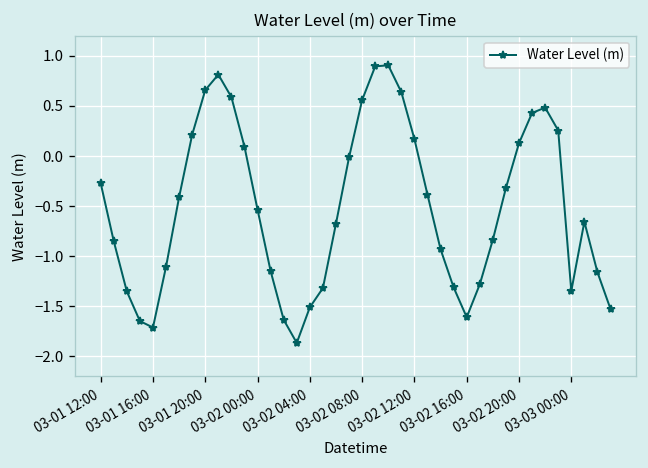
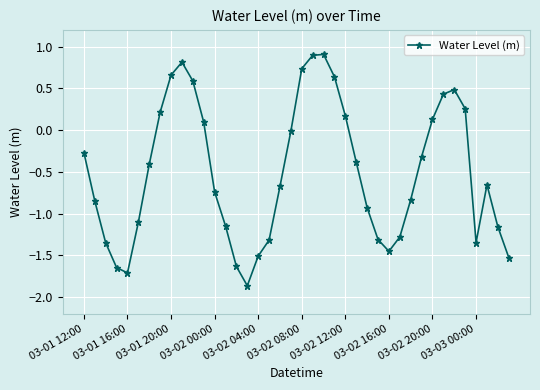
  {
    "03-01 12:00": -0.3,
    "03-01 16:00": -1.7,
    "03-01 20:00": 0.7,
-   "03-02 00:00": -0.5,
+   "03-02 00:00": -0.7,
    "03-02 04:00": -1.5,
-   "03-02 08:00": 0.6,
+   "03-02 08:00": 0.7,
    "03-02 12:00": 0.2,
-   "03-02 16:00": -1.6,
+   "03-02 16:00": -1.5,
    "03-02 20:00": 0.1,
    "03-03 00:00": -1.3
  }
